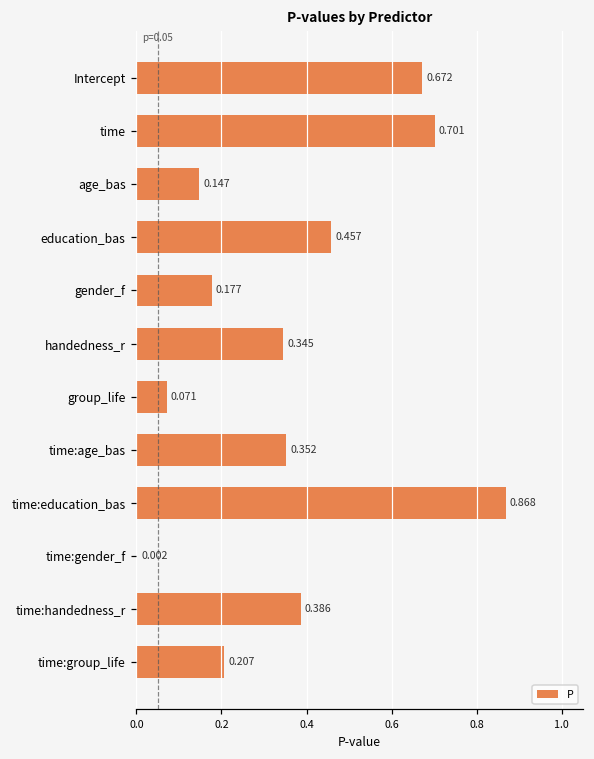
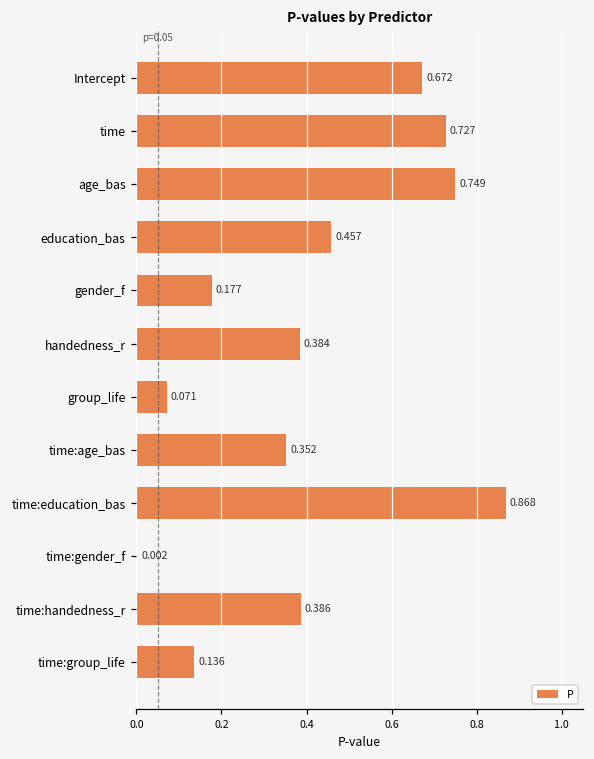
  {
    "Intercept": 0.672,
-   "time": 0.701,
-   "age_bas": 0.147,
+   "time": 0.727,
+   "age_bas": 0.749,
    "education_bas": 0.457,
    "gender_f": 0.177,
-   "handedness_r": 0.345,
+   "handedness_r": 0.384,
    "group_life": 0.071,
    "time:age_bas": 0.352,
    "time:education_bas": 0.868,
    "time:gender_f": 0.002,
    "time:handedness_r": 0.386,
-   "time:group_life": 0.207
+   "time:group_life": 0.136
  }
